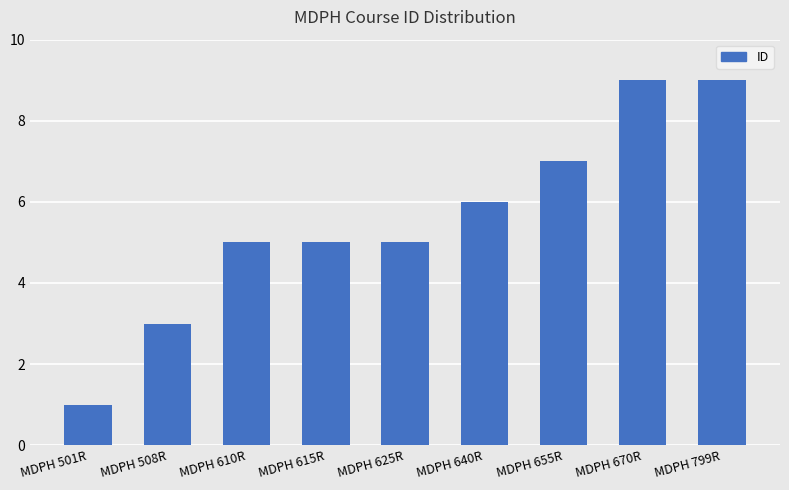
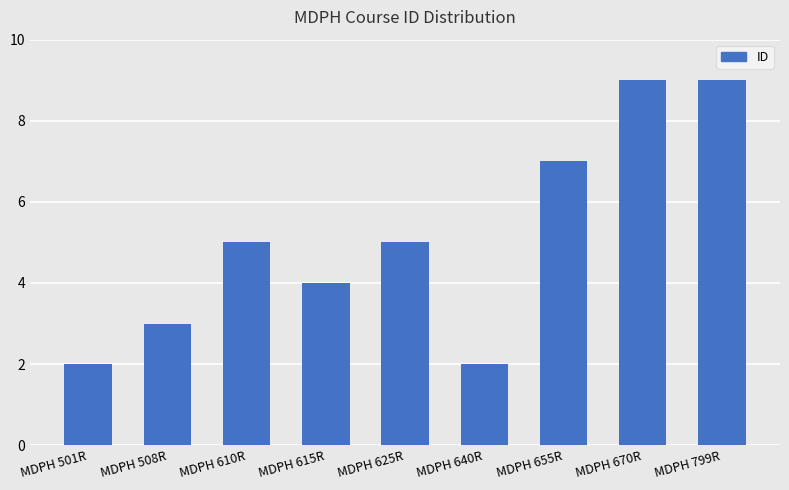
  {
-   "MDPH 501R": 1,
+   "MDPH 501R": 2,
    "MDPH 508R": 3,
    "MDPH 610R": 5,
-   "MDPH 615R": 5,
+   "MDPH 615R": 4,
    "MDPH 625R": 5,
-   "MDPH 640R": 6,
+   "MDPH 640R": 2,
    "MDPH 655R": 7,
    "MDPH 670R": 9,
    "MDPH 799R": 9
  }
